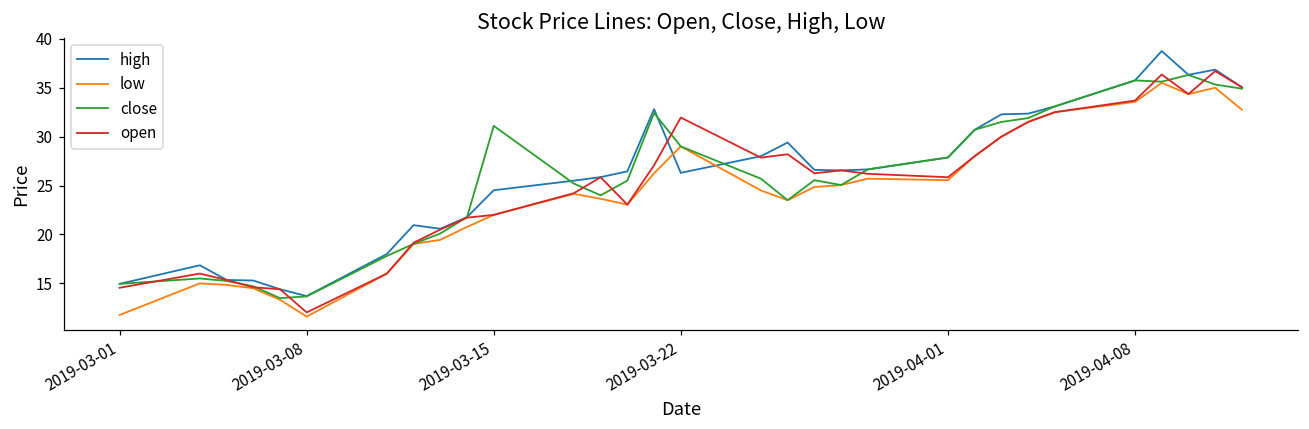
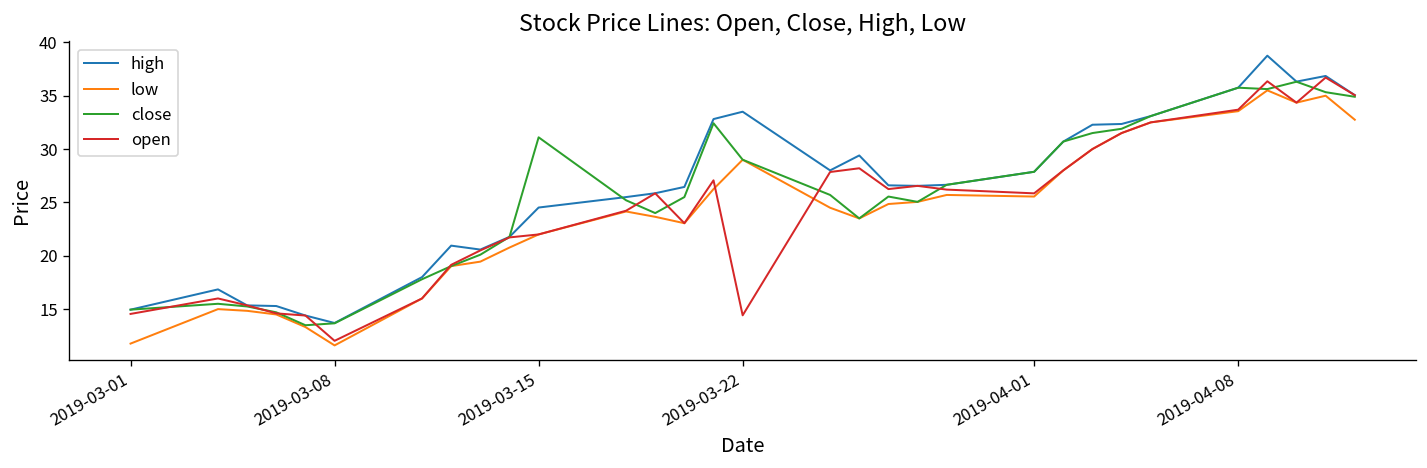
  {
    "high": {
      "2019-03-15": 25,
-     "2019-03-22": 26
+     "2019-03-22": 34
    },
    "low": {
      "2019-03-01": 12,
      "2019-03-08": 12,
      "2019-04-01": 26
    },
    "close": {
      "2019-03-15": 31
    },
    "open": {
      "2019-03-01": 15,
      "2019-03-08": 12,
-     "2019-03-22": 32,
+     "2019-03-22": 14,
      "2019-04-01": 26
    }
  }
